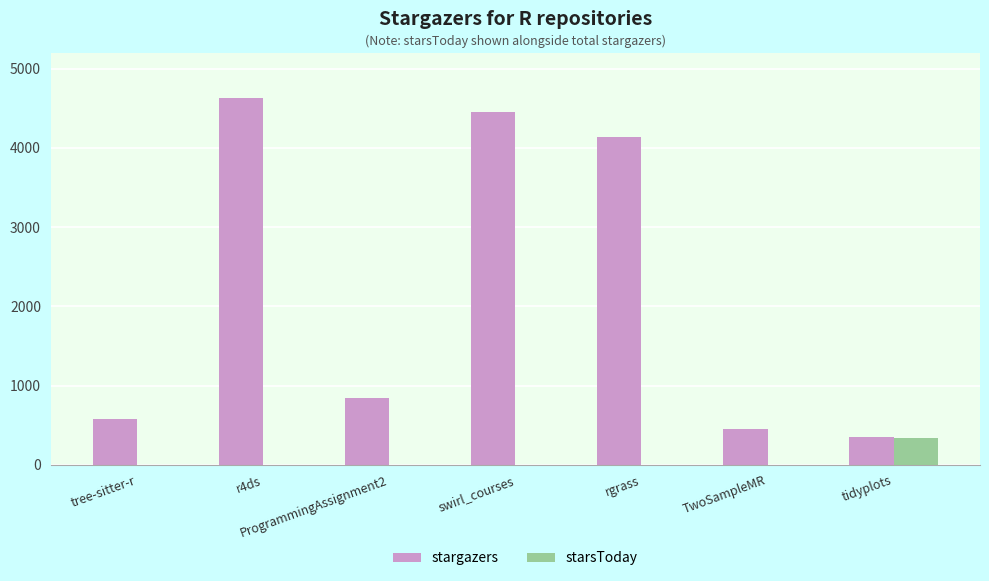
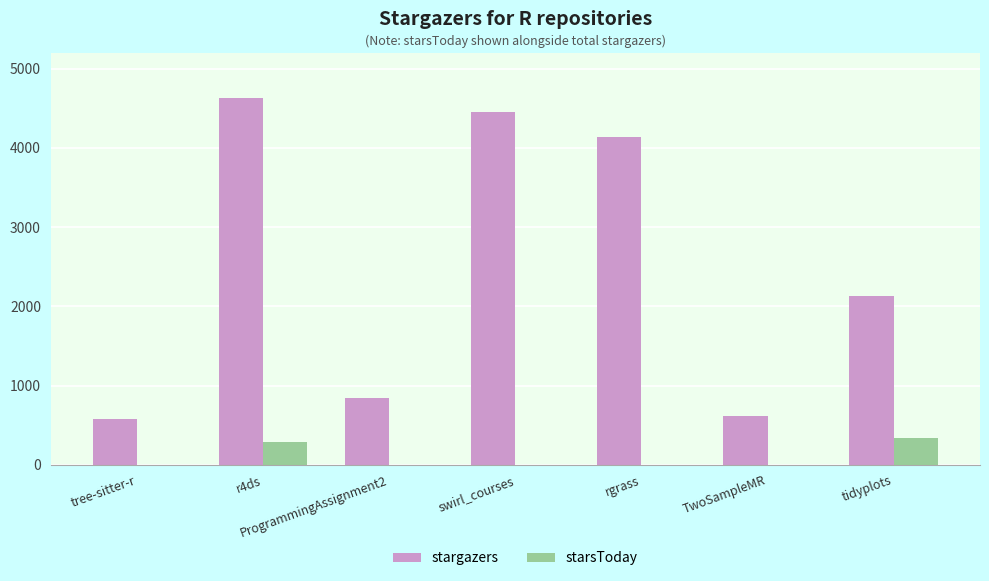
  {
    "stargazers": {
      "tree-sitter-r": 600,
      "r4ds": 4600,
      "ProgrammingAssignment2": 800,
      "swirl_courses": 4500,
      "rgrass": 4100,
-     "TwoSampleMR": 500,
-     "tidyplots": 400
+     "TwoSampleMR": 600,
+     "tidyplots": 2100
    },
    "starsToday": {
      "tree-sitter-r": 0,
-     "r4ds": 0,
+     "r4ds": 300,
      "ProgrammingAssignment2": 0,
      "swirl_courses": 0,
      "rgrass": 0,
      "TwoSampleMR": 0,
      "tidyplots": 300
    }
  }
